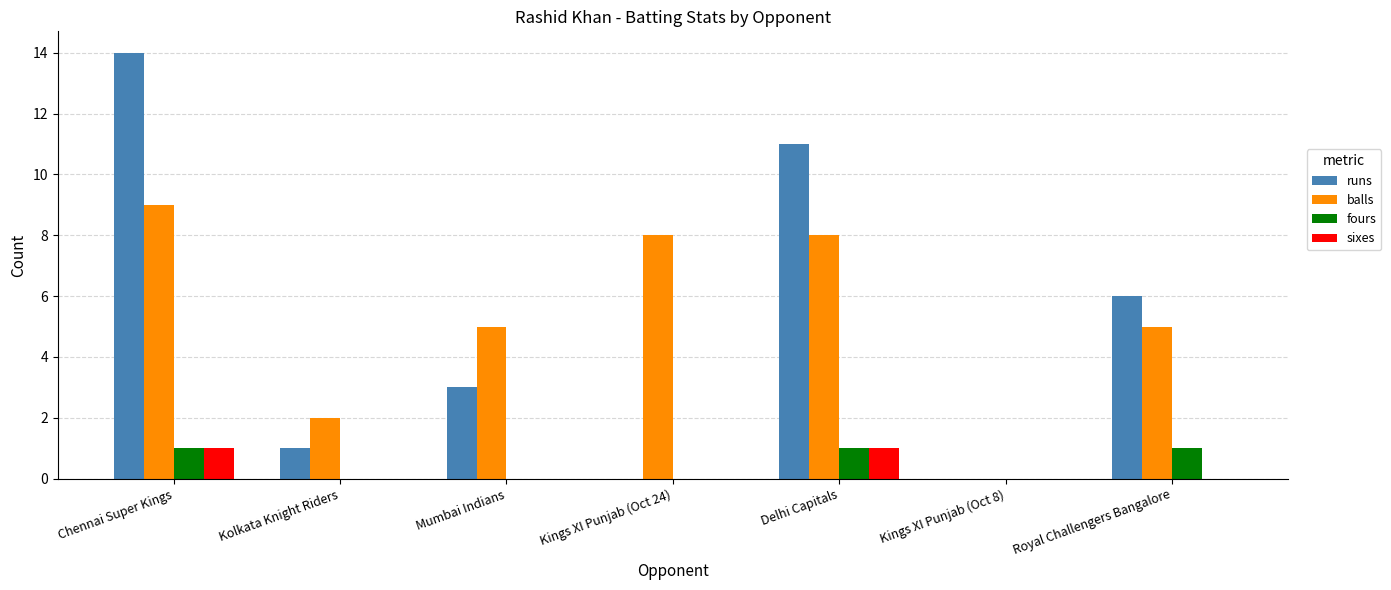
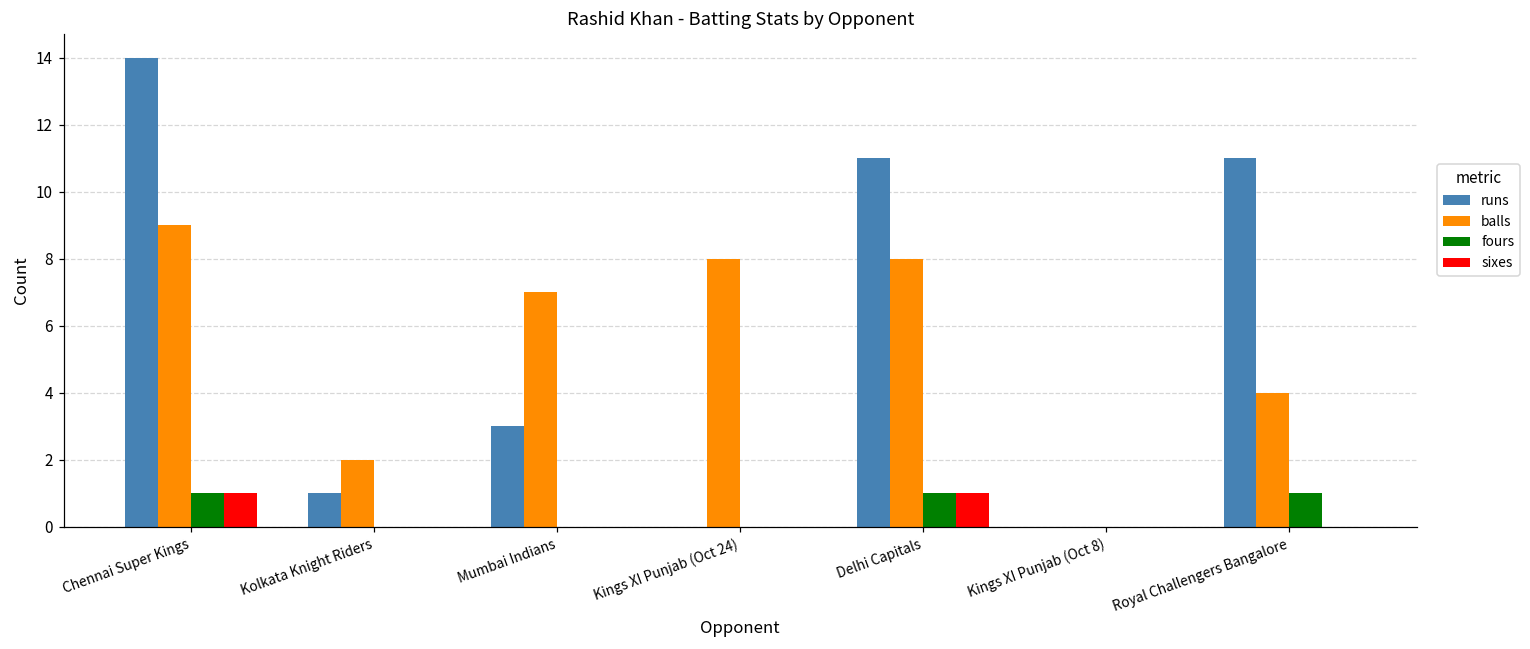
  {
    "runs": {
      "Chennai Super Kings": 14,
      "Kolkata Knight Riders": 1,
      "Mumbai Indians": 3,
      "Kings XI Punjab (Oct 24)": 0,
      "Delhi Capitals": 11,
      "Kings XI Punjab (Oct 8)": 0,
-     "Royal Challengers Bangalore": 6
+     "Royal Challengers Bangalore": 11
    },
    "balls": {
      "Chennai Super Kings": 9,
      "Kolkata Knight Riders": 2,
-     "Mumbai Indians": 5,
+     "Mumbai Indians": 7,
      "Kings XI Punjab (Oct 24)": 8,
      "Delhi Capitals": 8,
      "Kings XI Punjab (Oct 8)": 0,
-     "Royal Challengers Bangalore": 5
+     "Royal Challengers Bangalore": 4
    },
    "fours": {
      "Chennai Super Kings": 1,
      "Kolkata Knight Riders": 0,
      "Mumbai Indians": 0,
      "Kings XI Punjab (Oct 24)": 0,
      "Delhi Capitals": 1,
      "Kings XI Punjab (Oct 8)": 0,
      "Royal Challengers Bangalore": 1
    },
    "sixes": {
      "Chennai Super Kings": 1,
      "Kolkata Knight Riders": 0,
      "Mumbai Indians": 0,
      "Kings XI Punjab (Oct 24)": 0,
      "Delhi Capitals": 1,
      "Kings XI Punjab (Oct 8)": 0,
      "Royal Challengers Bangalore": 0
    }
  }
